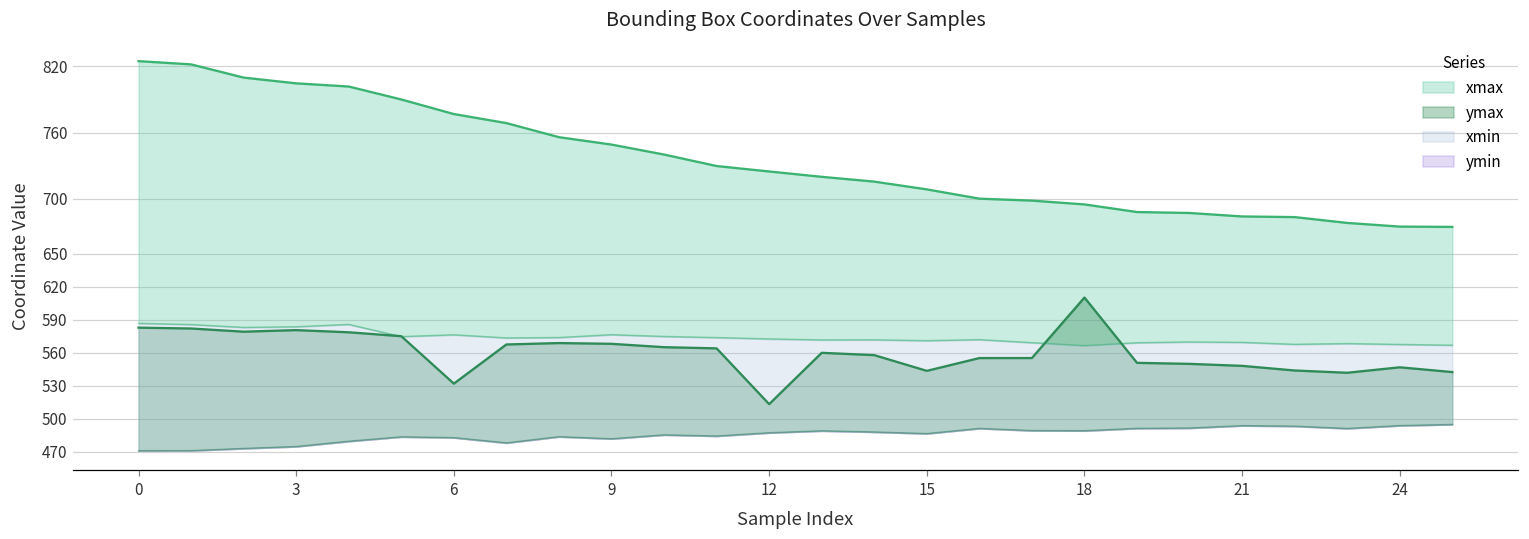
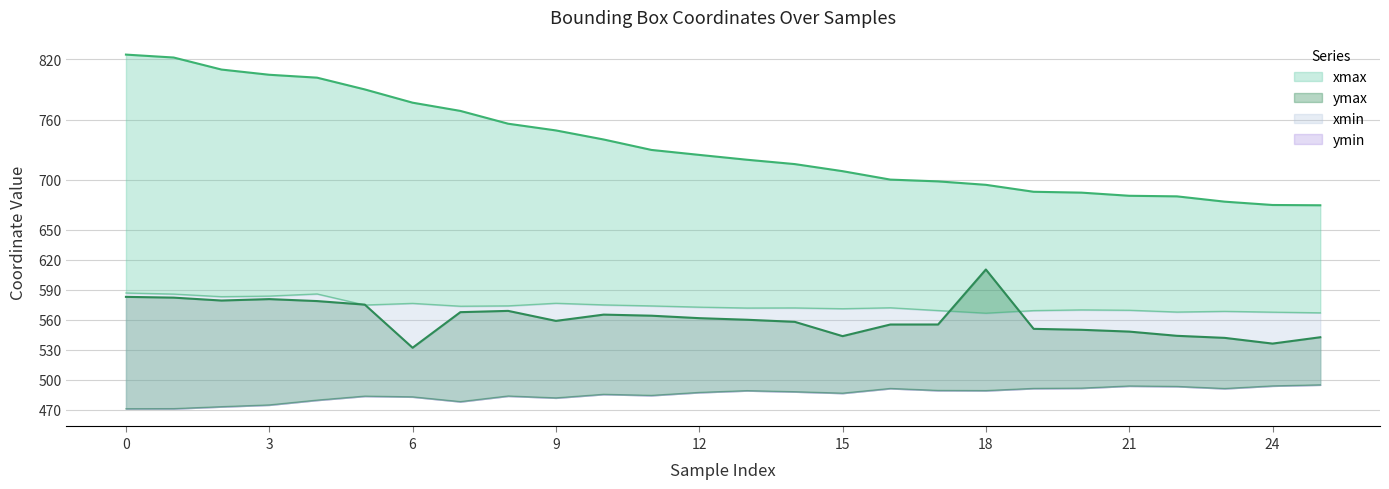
  {
    "ymax": {
      "0": 583,
      "3": 581,
      "6": 532,
-     "9": 568,
-     "12": 513,
+     "9": 559,
+     "12": 562,
      "15": 544,
      "18": 610,
      "21": 548,
-     "24": 547
+     "24": 536
    }
  }
